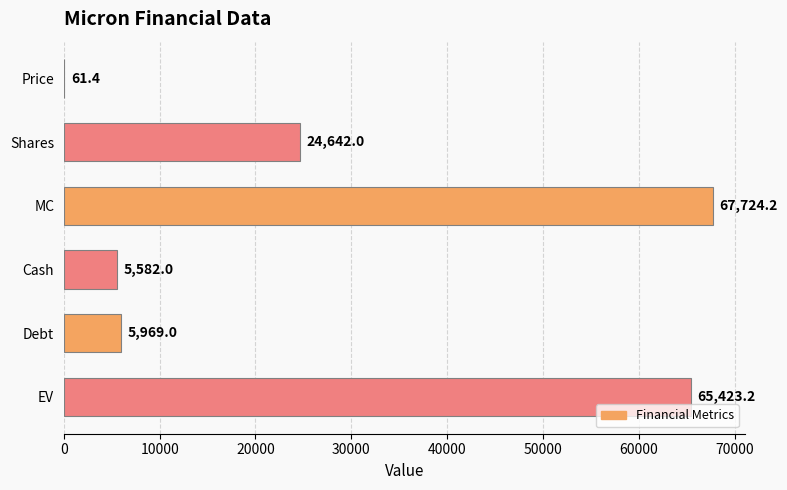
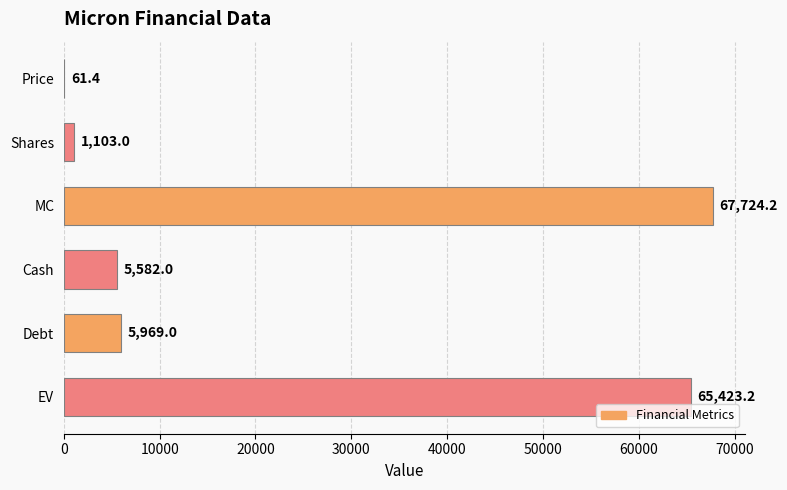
  {
    "Price": "61.4",
-   "Shares": "24,642.0",
+   "Shares": "1,103.0",
    "MC": "67,724.2",
    "Cash": "5,582.0",
    "Debt": "5,969.0",
    "EV": "65,423.2"
  }
